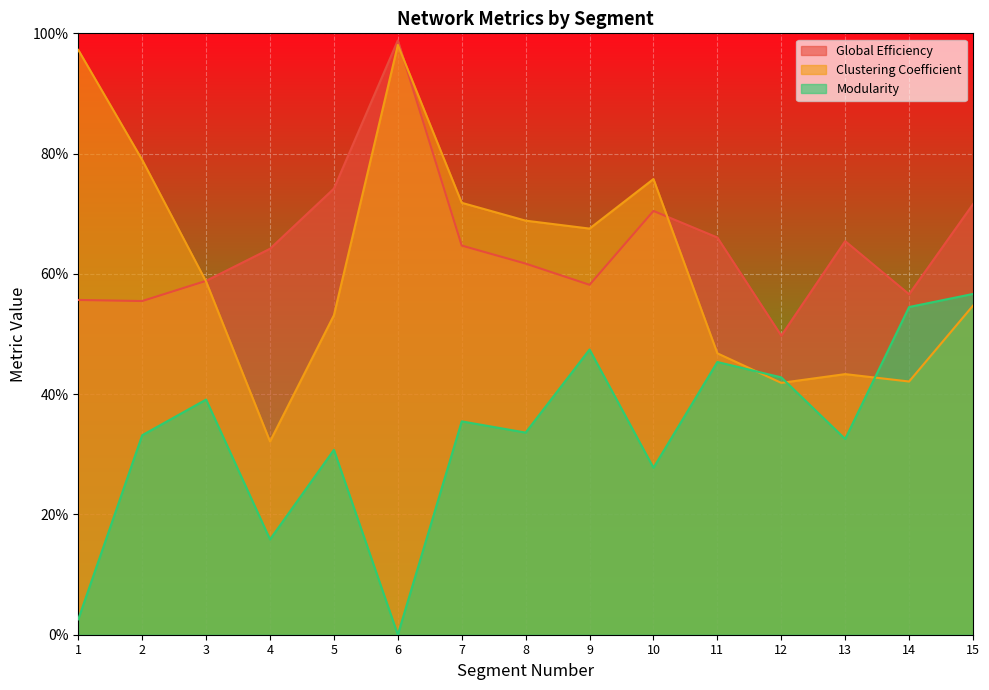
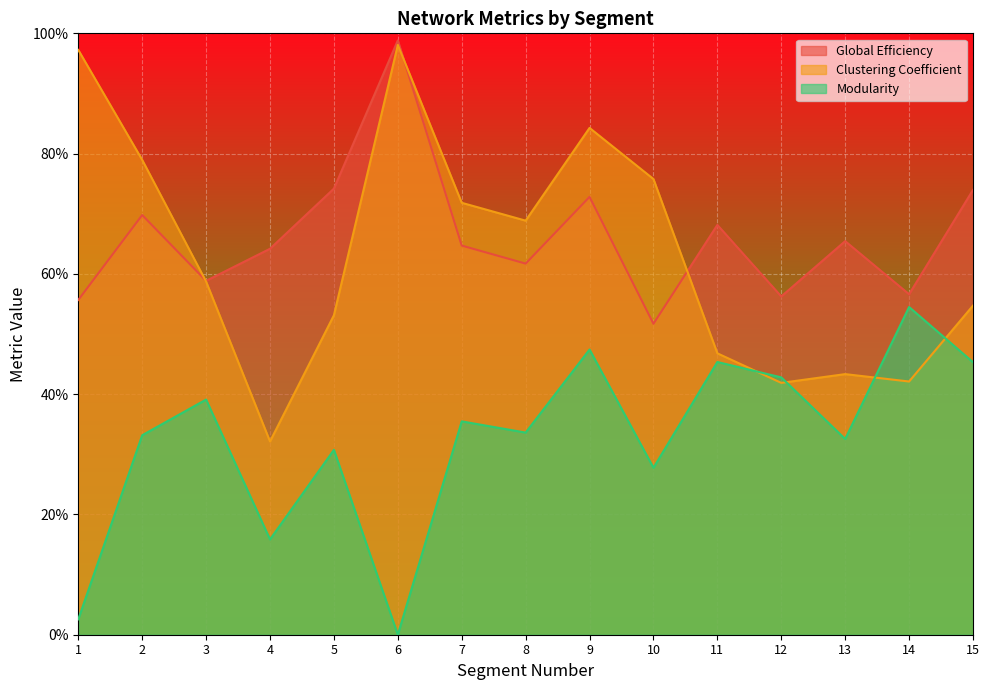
  {
    "Global Efficiency": {
      "1": "56%",
-     "2": "55%",
+     "2": "70%",
      "4": "64%",
      "5": "74%",
      "6": "99%",
      "7": "65%",
      "8": "62%",
-     "9": "58%",
-     "10": "70%",
-     "11": "66%",
-     "12": "50%",
+     "9": "73%",
+     "10": "52%",
+     "11": "68%",
+     "12": "56%",
      "13": "65%",
      "14": "57%",
-     "15": "72%"
+     "15": "74%"
    },
    "Clustering Coefficient": {
      "1": "97%",
      "2": "79%",
      "4": "32%",
      "5": "53%",
      "6": "98%",
      "7": "72%",
      "8": "69%",
-     "9": "68%",
+     "9": "84%",
      "10": "76%",
      "11": "47%",
      "12": "42%",
      "13": "43%",
      "14": "42%",
      "15": "55%"
    },
    "Modularity": {
      "1": "3%",
      "2": "33%",
      "3": "39%",
      "4": "16%",
      "5": "31%",
      "6": "0%",
      "7": "35%",
      "8": "34%",
      "9": "47%",
      "10": "28%",
      "11": "45%",
      "12": "43%",
      "13": "33%",
      "14": "54%",
-     "15": "57%"
+     "15": "45%"
    }
  }
